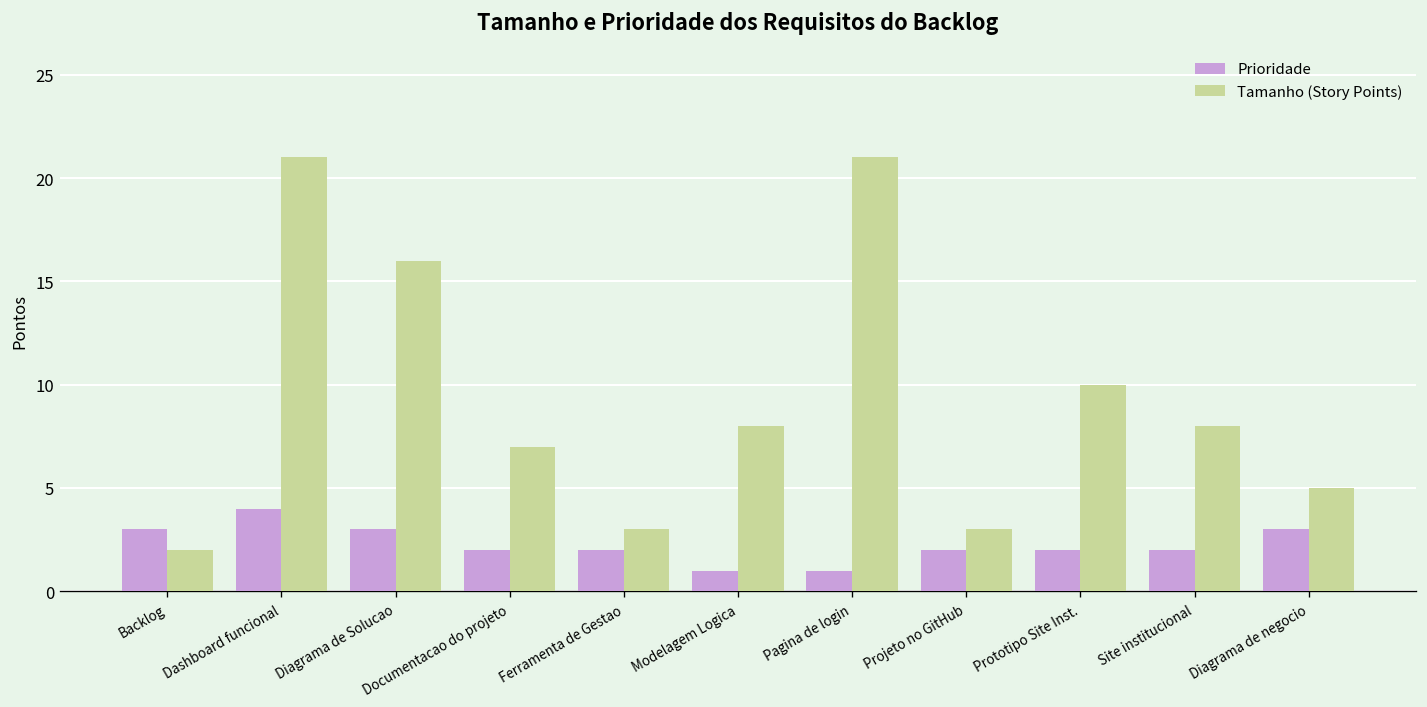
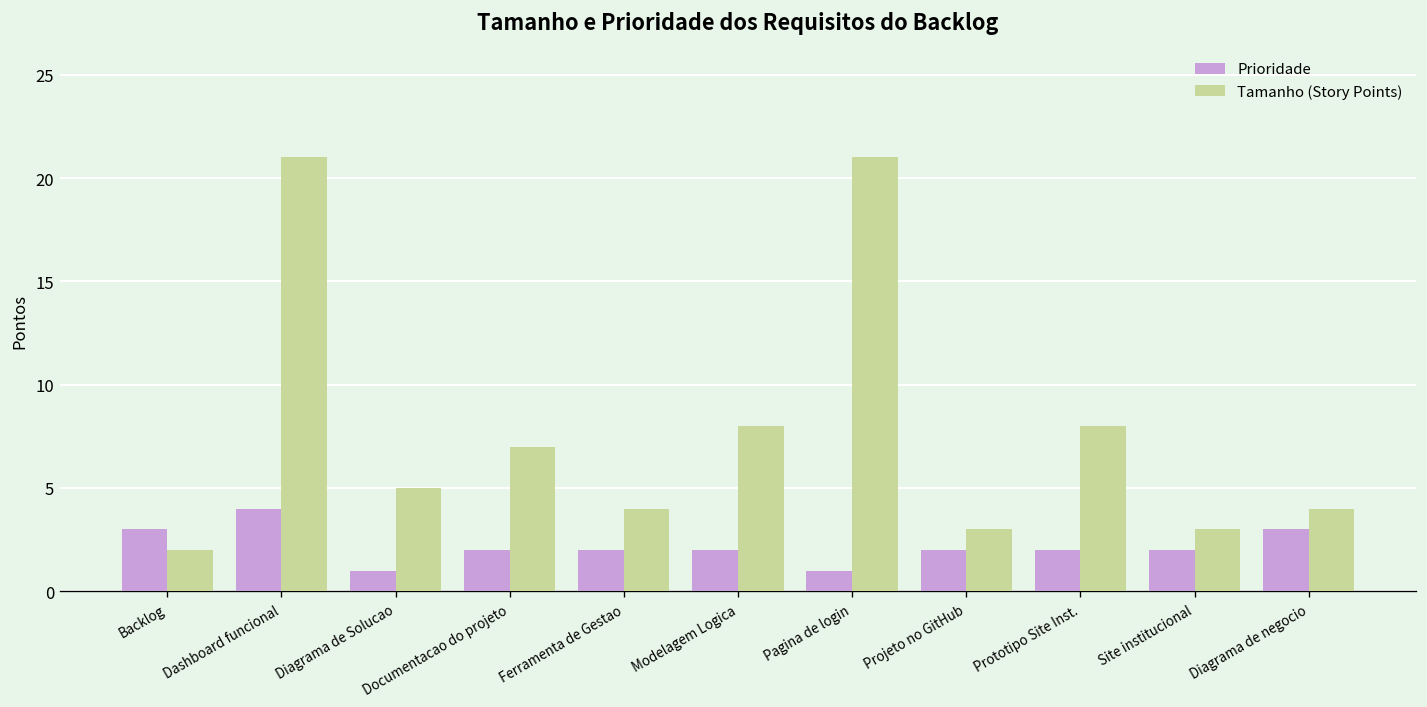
  {
    "Prioridade": {
      "Backlog": 3,
      "Dashboard funcional": 4,
-     "Diagrama de Solucao": 3,
+     "Diagrama de Solucao": 1,
      "Documentacao do projeto": 2,
      "Ferramenta de Gestao": 2,
-     "Modelagem Logica": 1,
+     "Modelagem Logica": 2,
      "Pagina de login": 1,
      "Projeto no GitHub": 2,
      "Prototipo Site Inst.": 2,
      "Site institucional": 2,
      "Diagrama de negocio": 3
    },
    "Tamanho (Story Points)": {
      "Backlog": 2,
      "Dashboard funcional": 21,
-     "Diagrama de Solucao": 16,
+     "Diagrama de Solucao": 5,
      "Documentacao do projeto": 7,
-     "Ferramenta de Gestao": 3,
+     "Ferramenta de Gestao": 4,
      "Modelagem Logica": 8,
      "Pagina de login": 21,
      "Projeto no GitHub": 3,
-     "Prototipo Site Inst.": 10,
-     "Site institucional": 8,
-     "Diagrama de negocio": 5
+     "Prototipo Site Inst.": 8,
+     "Site institucional": 3,
+     "Diagrama de negocio": 4
    }
  }
